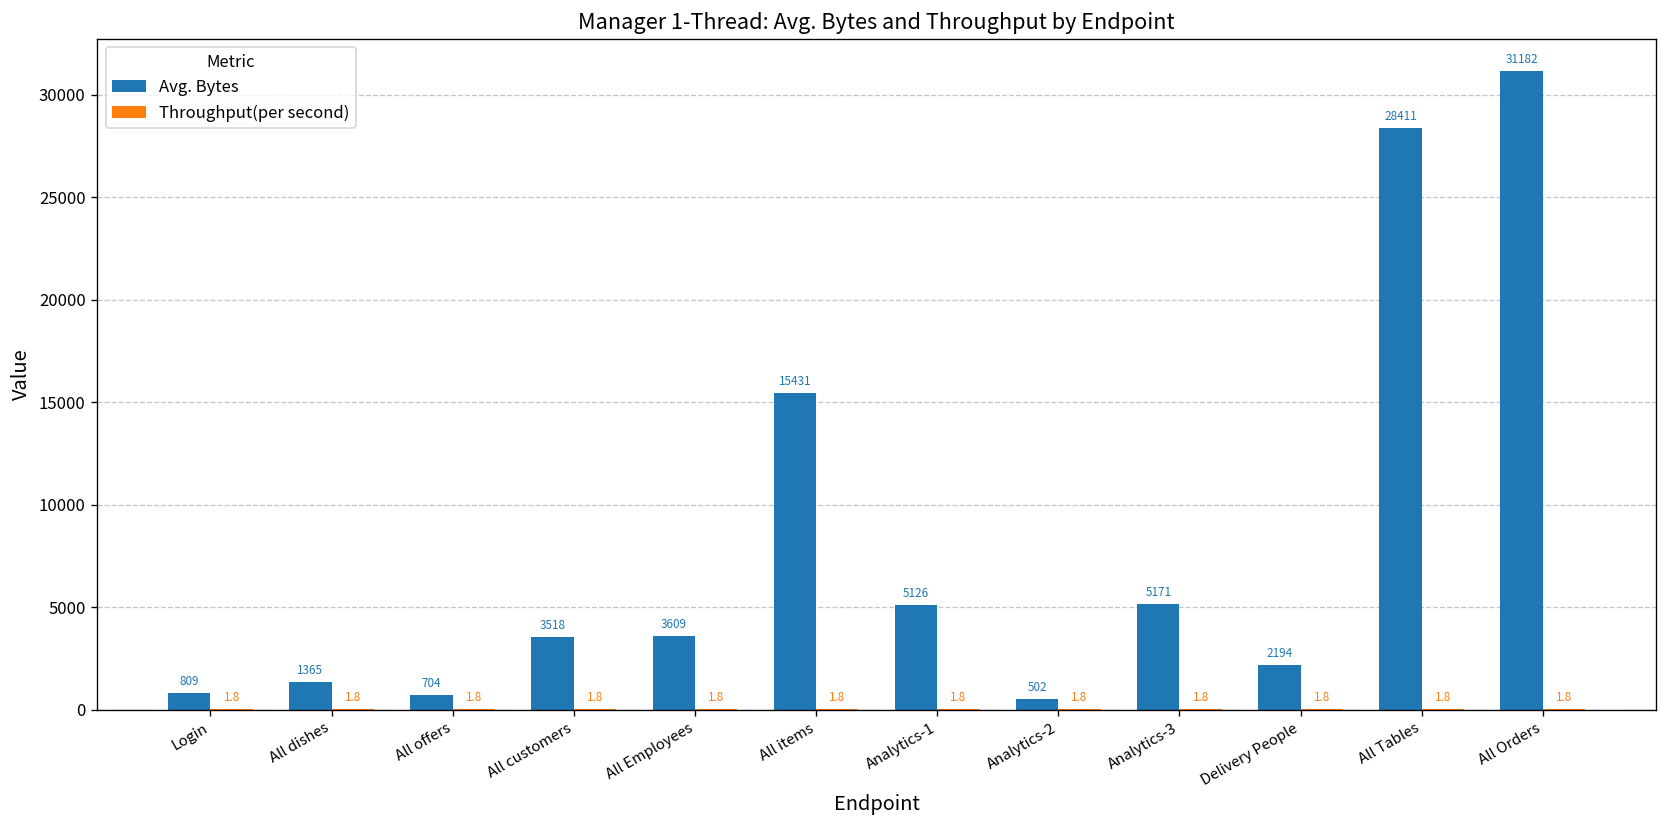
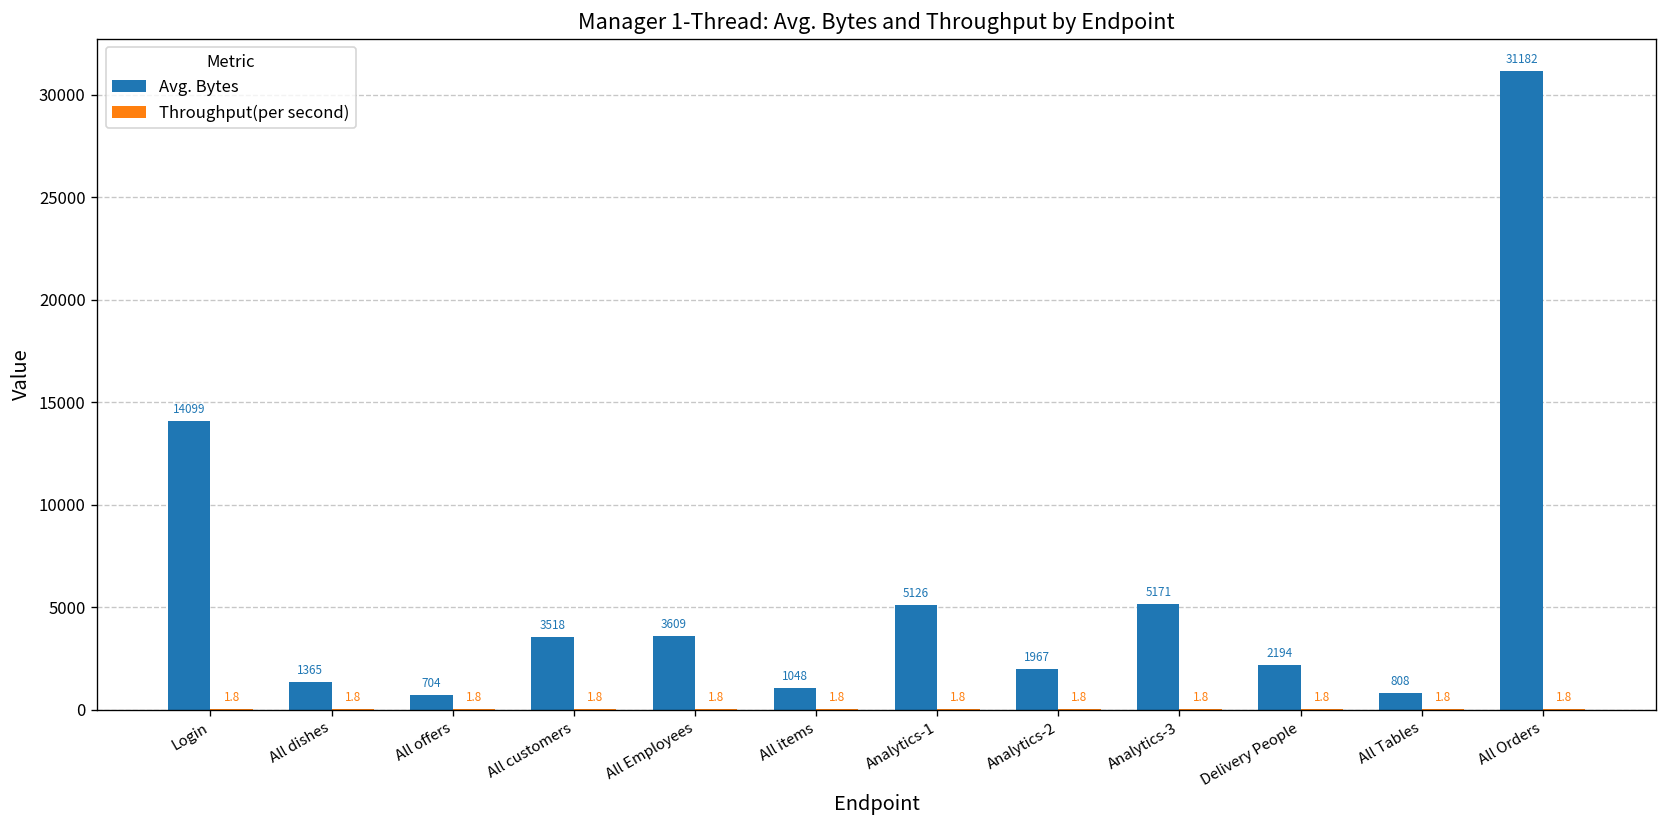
  {
    "Avg. Bytes": {
-     "Login": 809,
+     "Login": 14099,
      "All dishes": 1365,
      "All offers": 704,
      "All customers": 3518,
      "All Employees": 3609,
-     "All items": 15431,
+     "All items": 1048,
      "Analytics-1": 5126,
-     "Analytics-2": 502,
+     "Analytics-2": 1967,
      "Analytics-3": 5171,
      "Delivery People": 2194,
-     "All Tables": 28411,
+     "All Tables": 808,
      "All Orders": 31182
    },
    "Throughput(per second)": {
      "Login": 1.8,
      "All dishes": 1.8,
      "All offers": 1.8,
      "All customers": 1.8,
      "All Employees": 1.8,
      "All items": 1.8,
      "Analytics-1": 1.8,
      "Analytics-2": 1.8,
      "Analytics-3": 1.8,
      "Delivery People": 1.8,
      "All Tables": 1.8,
      "All Orders": 1.8
    }
  }
